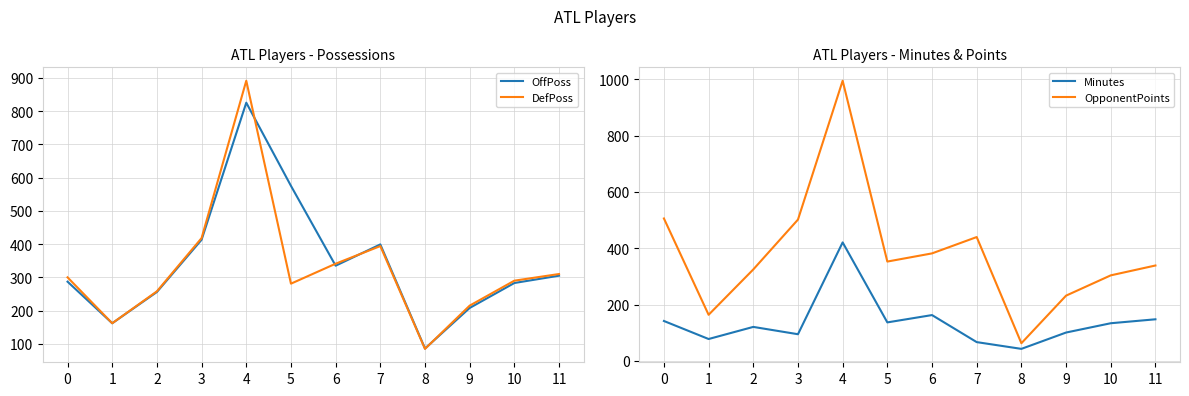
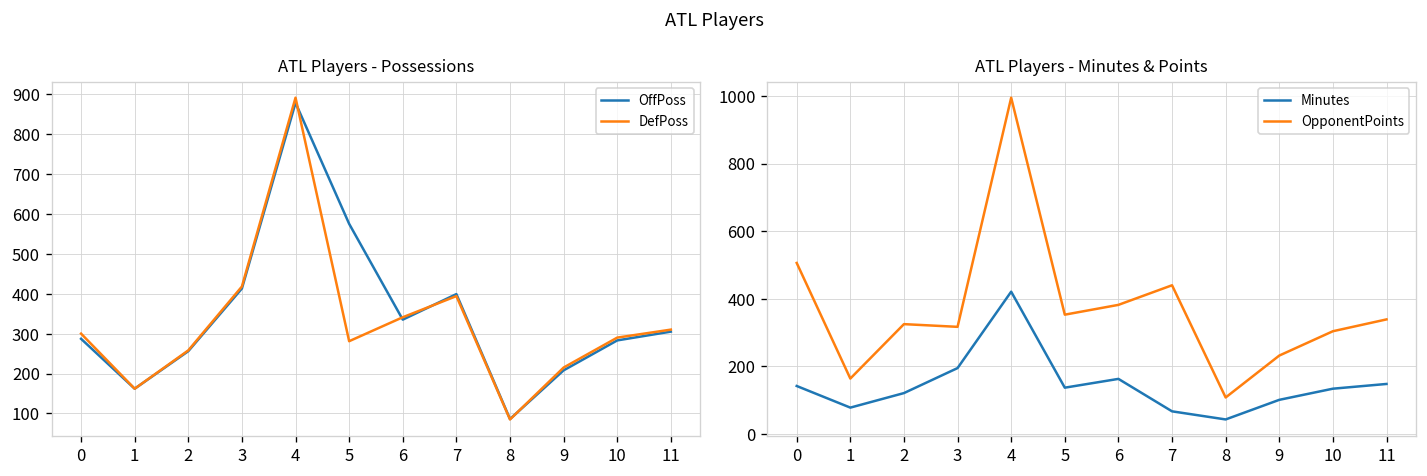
  {
    "ATL Players - Possessions": {
      "OffPoss": {
        "0": 290,
-       "4": 830,
+       "4": 880,
        "5": 580
      },
      "DefPoss": {
        "0": 300,
        "4": 890,
        "5": 280
      }
    },
    "ATL Players - Minutes & Points": {
      "Minutes": {
        "0": 140,
        "1": 80,
        "2": 120,
-       "3": 100,
+       "3": 200,
        "4": 420,
        "5": 140,
        "6": 160,
        "7": 70,
        "8": 40,
        "9": 100,
        "10": 130,
        "11": 150
      },
      "OpponentPoints": {
        "0": 510,
        "1": 160,
        "2": 330,
-       "3": 500,
+       "3": 320,
        "4": 1000,
        "5": 350,
        "6": 380,
        "7": 440,
-       "8": 60,
+       "8": 110,
        "9": 230,
        "10": 300,
        "11": 340
      }
    }
  }
